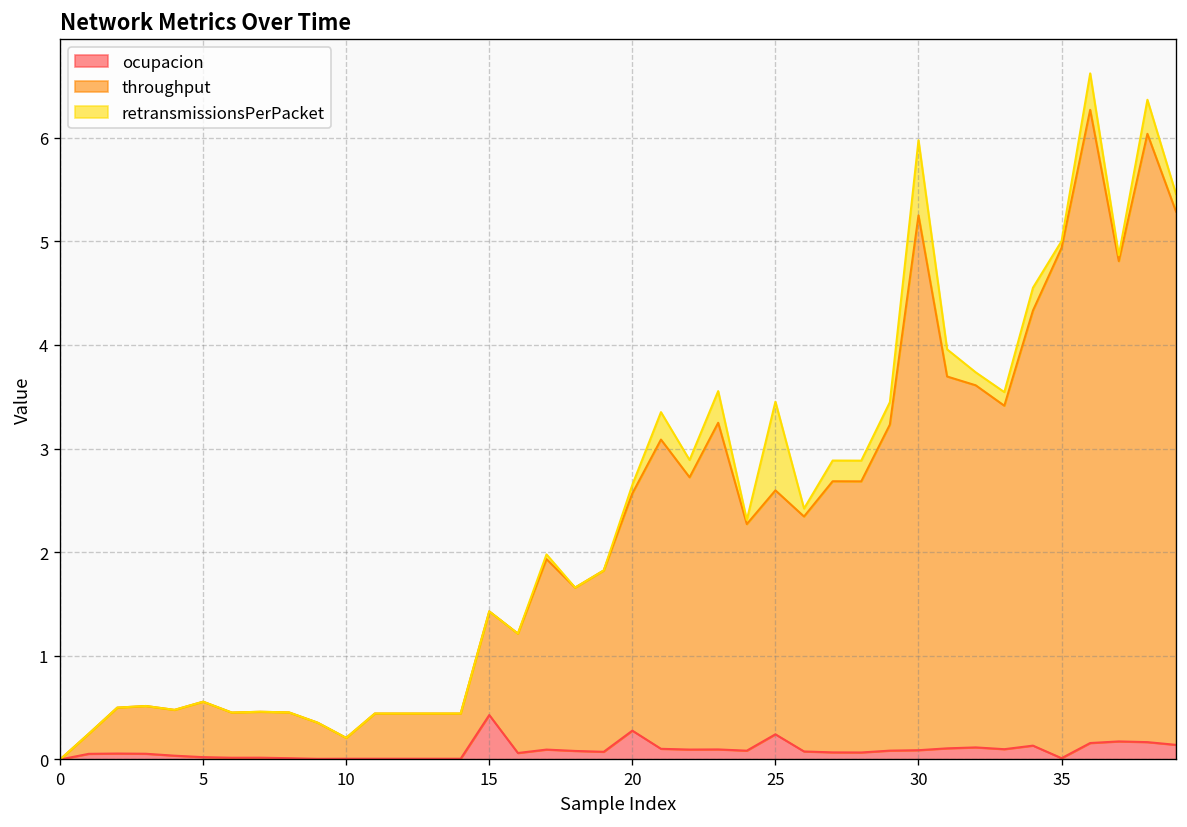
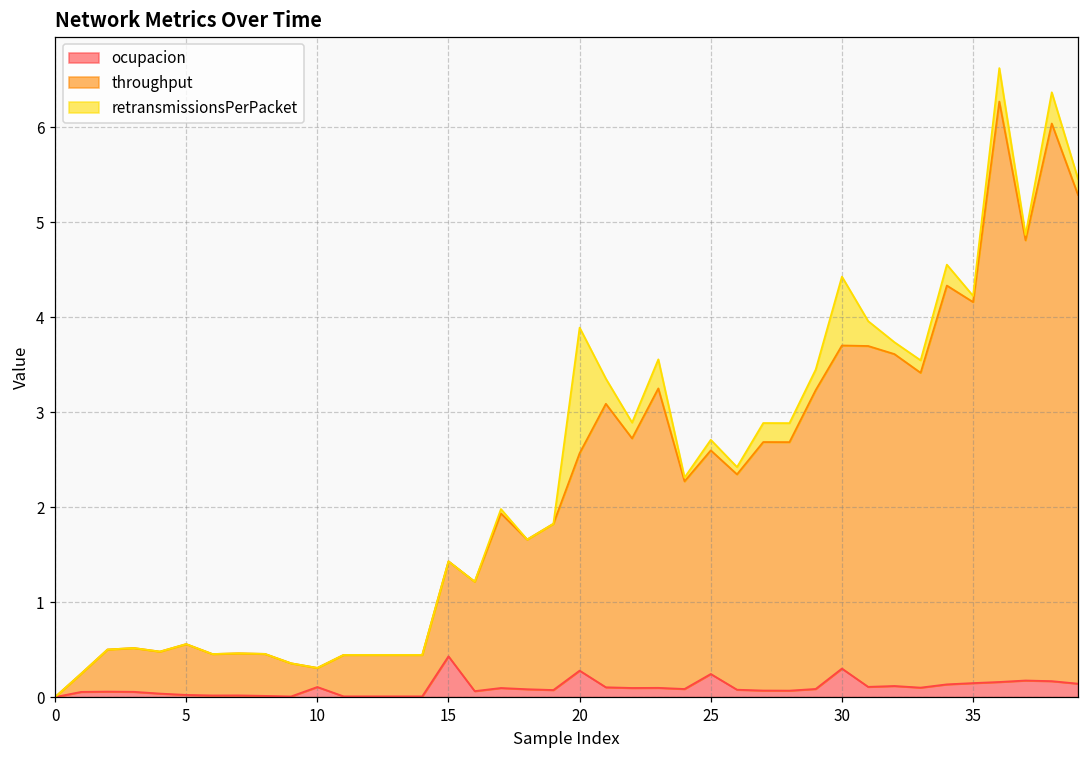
  {
    "ocupacion": {
      "5": 0.0,
-     "10": 0.0,
+     "10": 0.1,
      "15": 0.4,
      "20": 0.3,
      "25": 0.2,
-     "30": 0.1,
-     "35": 0.0
+     "30": 0.3,
+     "35": 0.1
    },
    "throughput": {
      "20": 2.3,
      "25": 2.4,
-     "30": 5.2,
-     "35": 4.9
+     "30": 3.4,
+     "35": 4.0
    },
    "retransmissionsPerPacket": {
-     "20": 0.1,
-     "25": 0.9,
+     "20": 1.3,
+     "25": 0.1,
      "30": 0.7,
      "35": 0.1
    }
  }
